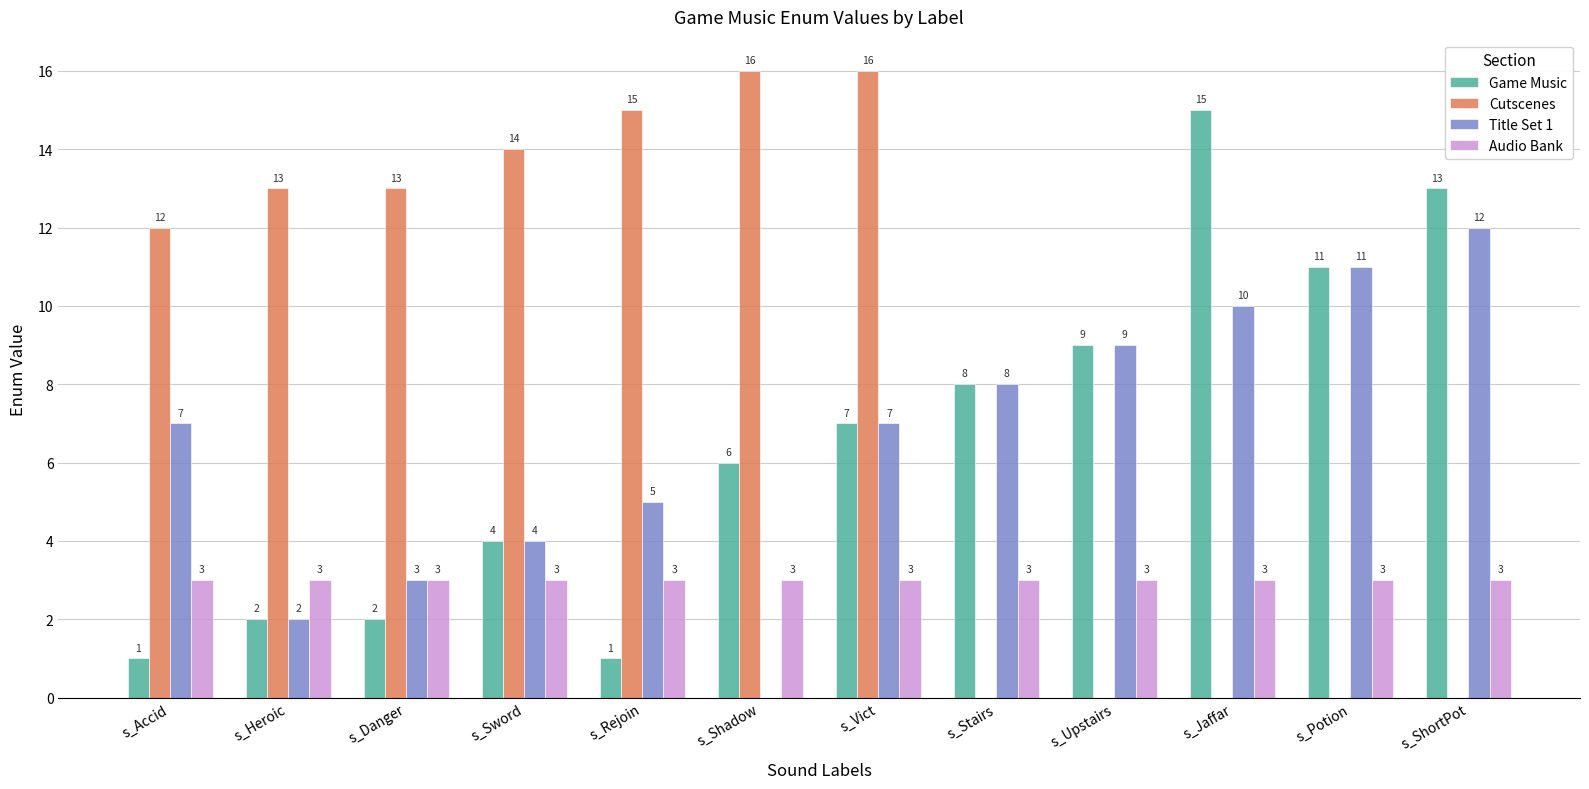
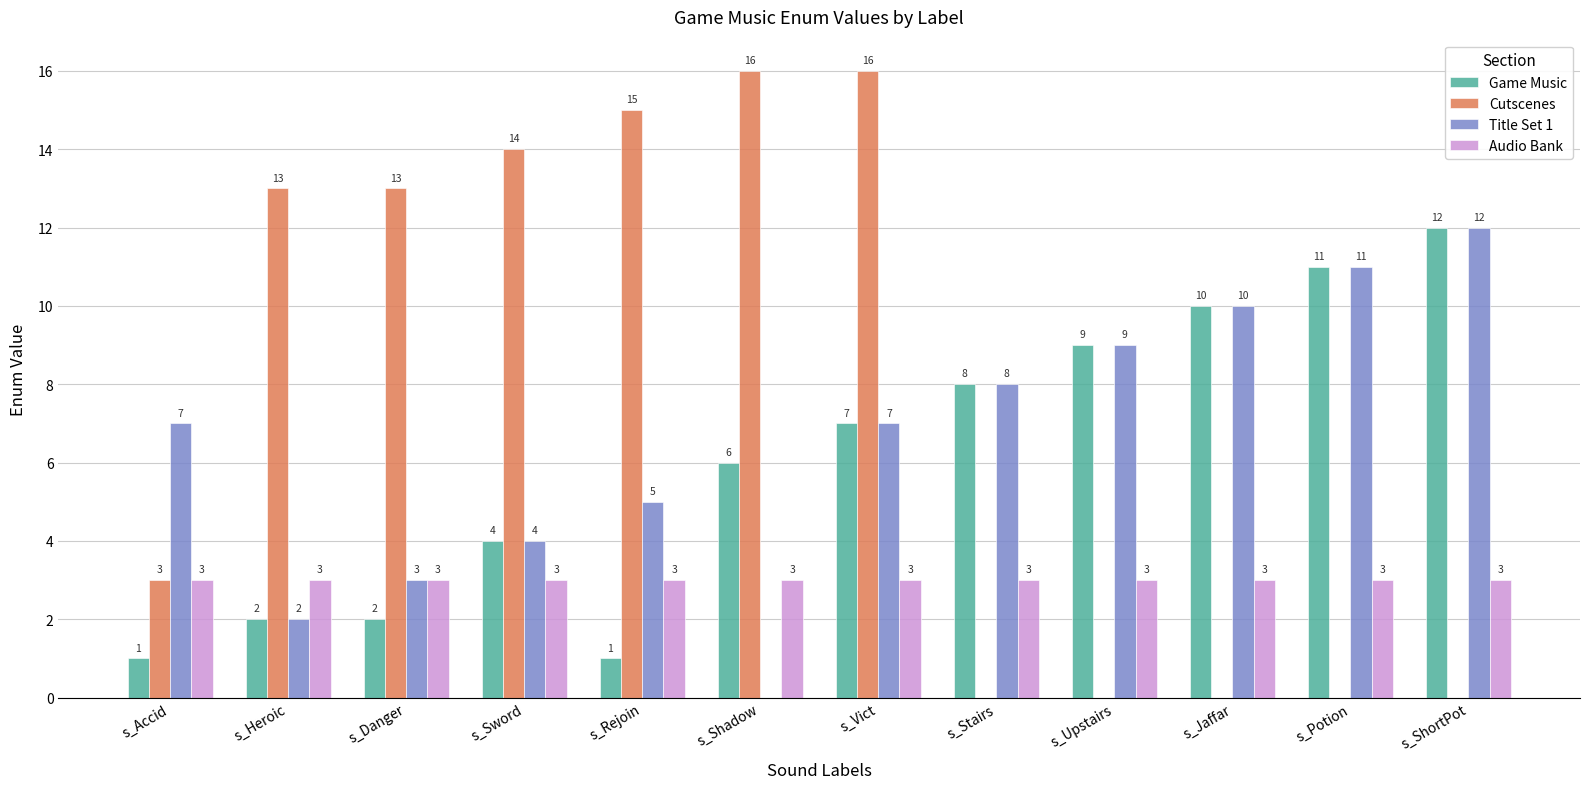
  {
    "Game Music": {
      "s_Accid": 1,
      "s_Heroic": 2,
      "s_Danger": 2,
      "s_Sword": 4,
      "s_Rejoin": 1,
      "s_Shadow": 6,
      "s_Vict": 7,
      "s_Stairs": 8,
      "s_Upstairs": 9,
-     "s_Jaffar": 15,
+     "s_Jaffar": 10,
      "s_Potion": 11,
-     "s_ShortPot": 13
+     "s_ShortPot": 12
    },
    "Cutscenes": {
-     "s_Accid": 12,
+     "s_Accid": 3,
      "s_Heroic": 13,
      "s_Danger": 13,
      "s_Sword": 14,
      "s_Rejoin": 15,
      "s_Shadow": 16,
      "s_Vict": 16
    },
    "Title Set 1": {
      "s_Accid": 7,
      "s_Heroic": 2,
      "s_Danger": 3,
      "s_Sword": 4,
      "s_Rejoin": 5,
      "s_Vict": 7,
      "s_Stairs": 8,
      "s_Upstairs": 9,
      "s_Jaffar": 10,
      "s_Potion": 11,
      "s_ShortPot": 12
    },
    "Audio Bank": {
      "s_Accid": 3,
      "s_Heroic": 3,
      "s_Danger": 3,
      "s_Sword": 3,
      "s_Rejoin": 3,
      "s_Shadow": 3,
      "s_Vict": 3,
      "s_Stairs": 3,
      "s_Upstairs": 3,
      "s_Jaffar": 3,
      "s_Potion": 3,
      "s_ShortPot": 3
    }
  }
